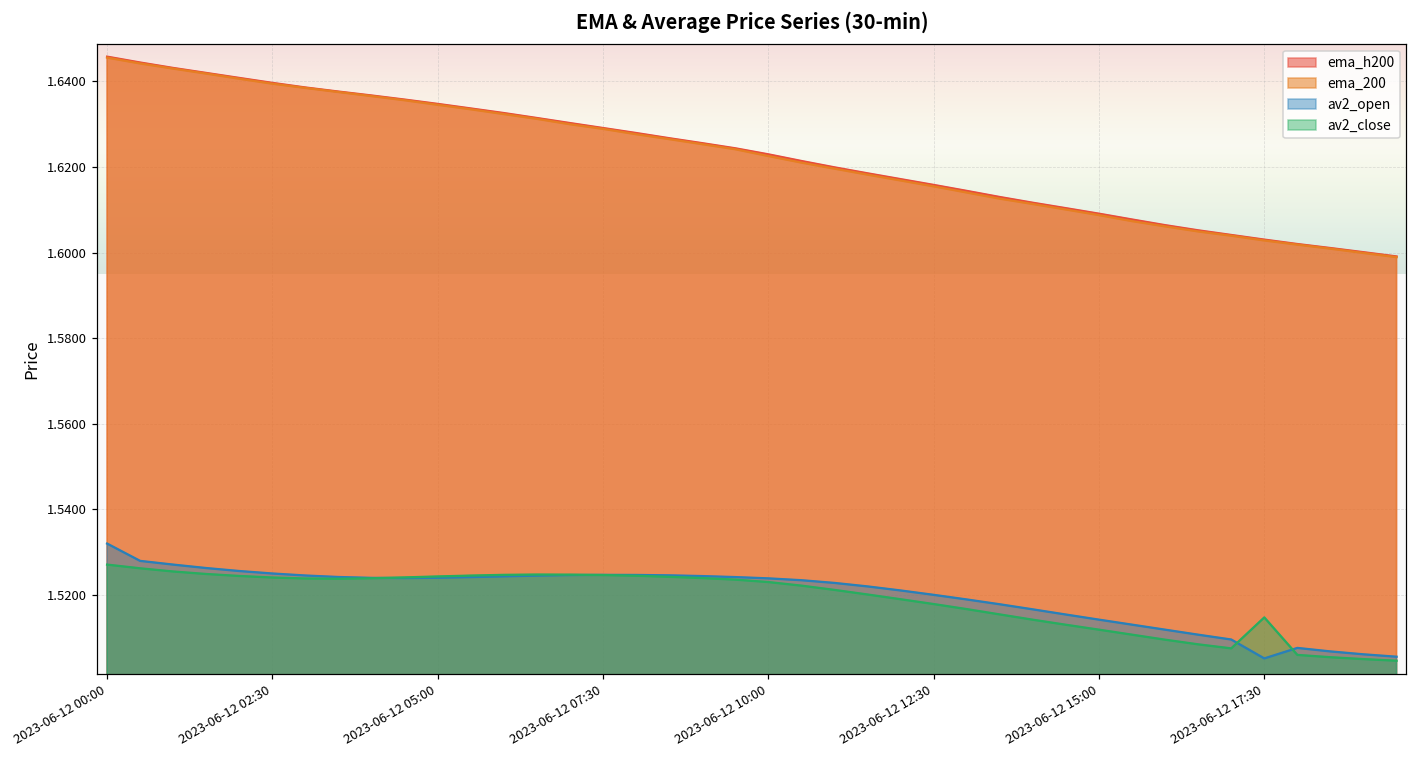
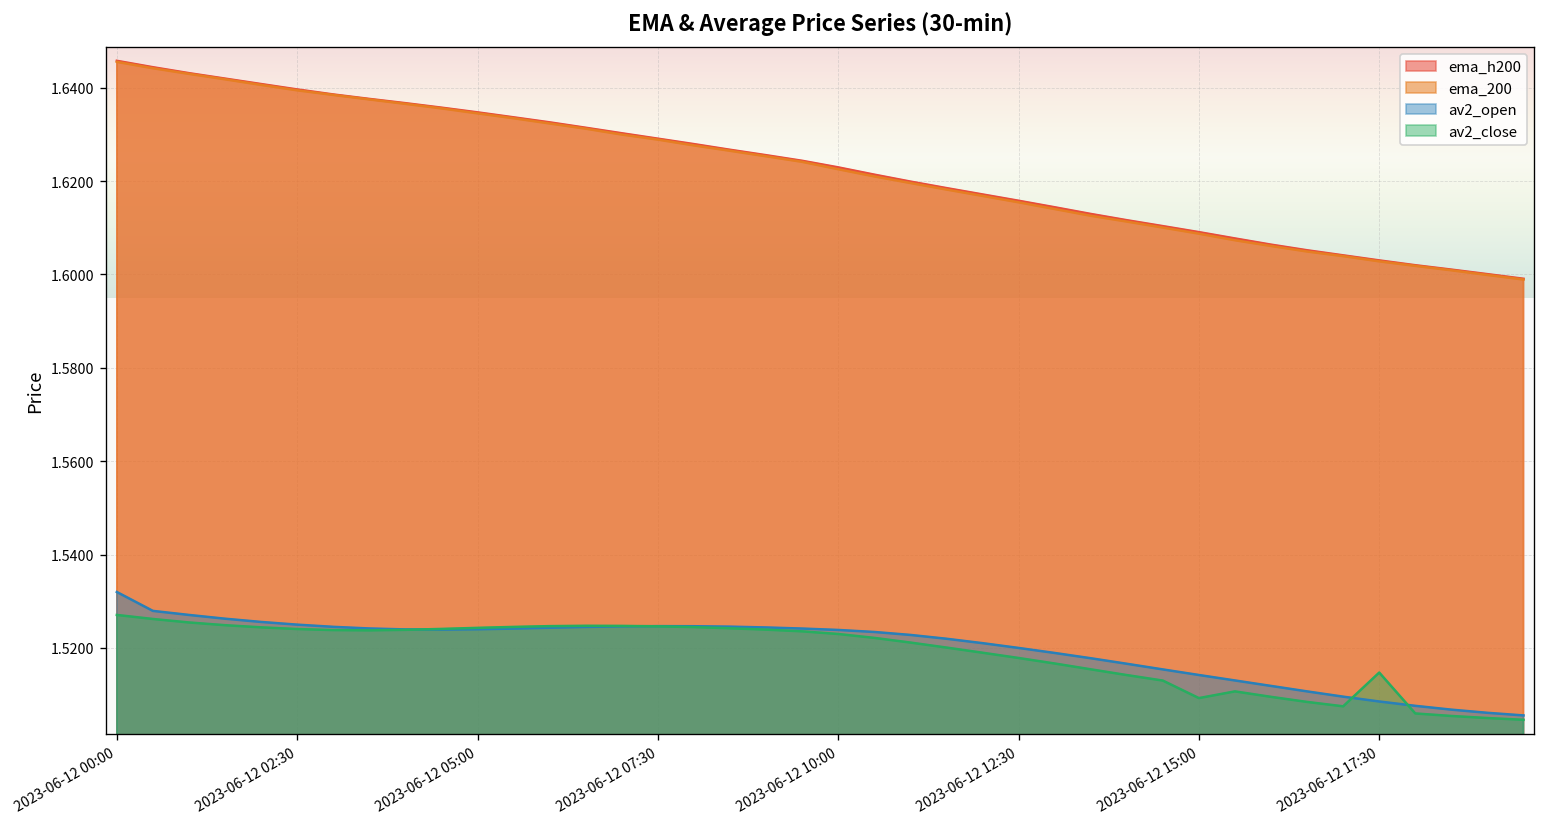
  {
    "av2_open": {
      "2023-06-12 00:00": 1.532,
      "2023-06-12 02:30": 1.525,
      "2023-06-12 10:00": 1.524,
      "2023-06-12 12:30": 1.520,
      "2023-06-12 15:00": 1.514,
-     "2023-06-12 17:30": 1.505
+     "2023-06-12 17:30": 1.509
    },
    "av2_close": {
      "2023-06-12 00:00": 1.527,
      "2023-06-12 02:30": 1.524,
      "2023-06-12 10:00": 1.523,
      "2023-06-12 12:30": 1.518,
-     "2023-06-12 15:00": 1.512,
+     "2023-06-12 15:00": 1.509,
      "2023-06-12 17:30": 1.515
    }
  }
